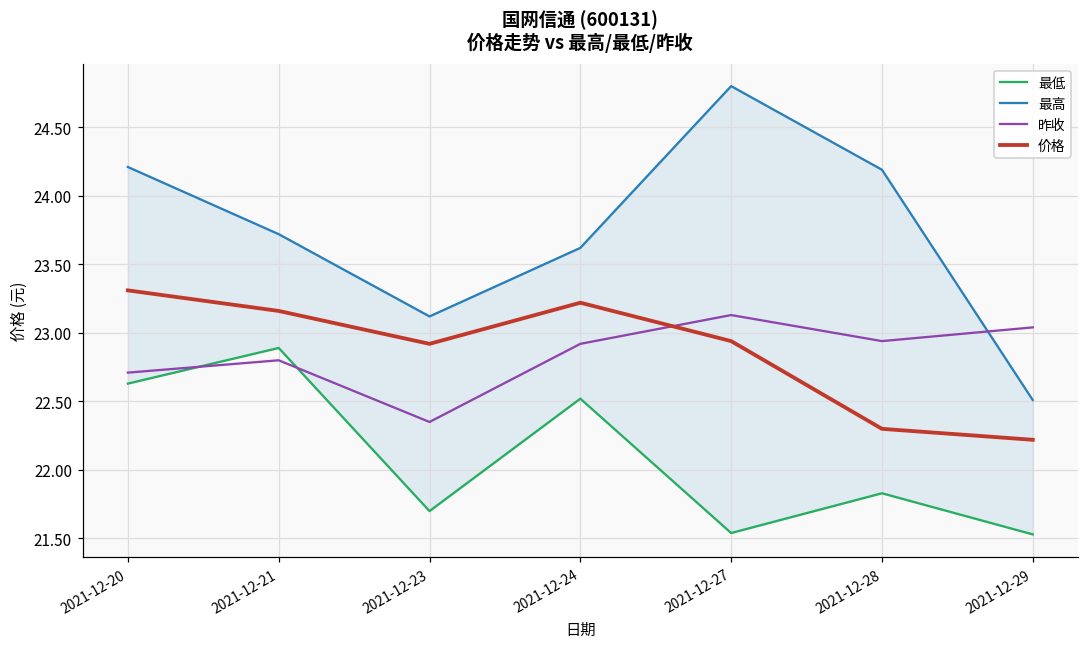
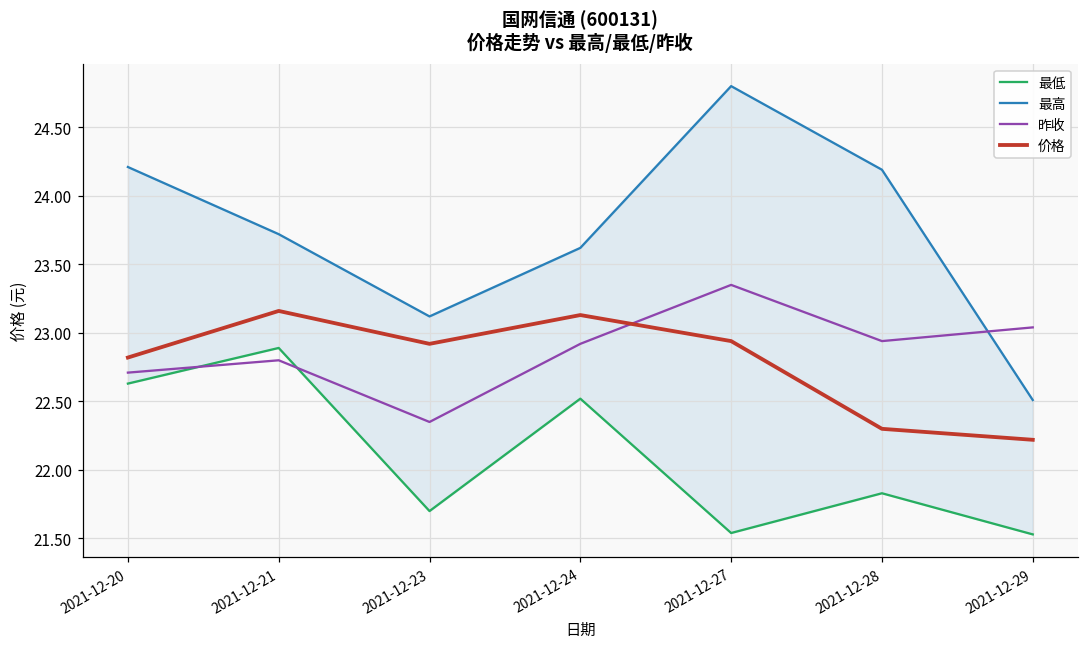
  {
    "最低": {
      "2021-12-20": 22.63,
      "2021-12-21": 22.89,
      "2021-12-23": 21.70,
      "2021-12-24": 22.52,
      "2021-12-27": 21.54,
      "2021-12-28": 21.83,
      "2021-12-29": 21.53
    },
    "最高": {
      "2021-12-20": 24.21,
      "2021-12-21": 23.72,
      "2021-12-23": 23.12,
      "2021-12-24": 23.62,
      "2021-12-27": 24.80,
      "2021-12-28": 24.19,
      "2021-12-29": 22.51
    },
    "昨收": {
      "2021-12-20": 22.71,
      "2021-12-21": 22.80,
      "2021-12-23": 22.35,
      "2021-12-24": 22.92,
-     "2021-12-27": 23.13,
+     "2021-12-27": 23.35,
      "2021-12-28": 22.94,
      "2021-12-29": 23.04
    },
    "价格": {
-     "2021-12-20": 23.31,
+     "2021-12-20": 22.82,
      "2021-12-21": 23.16,
      "2021-12-23": 22.92,
-     "2021-12-24": 23.22,
+     "2021-12-24": 23.13,
      "2021-12-27": 22.94,
      "2021-12-28": 22.30,
      "2021-12-29": 22.22
    }
  }
